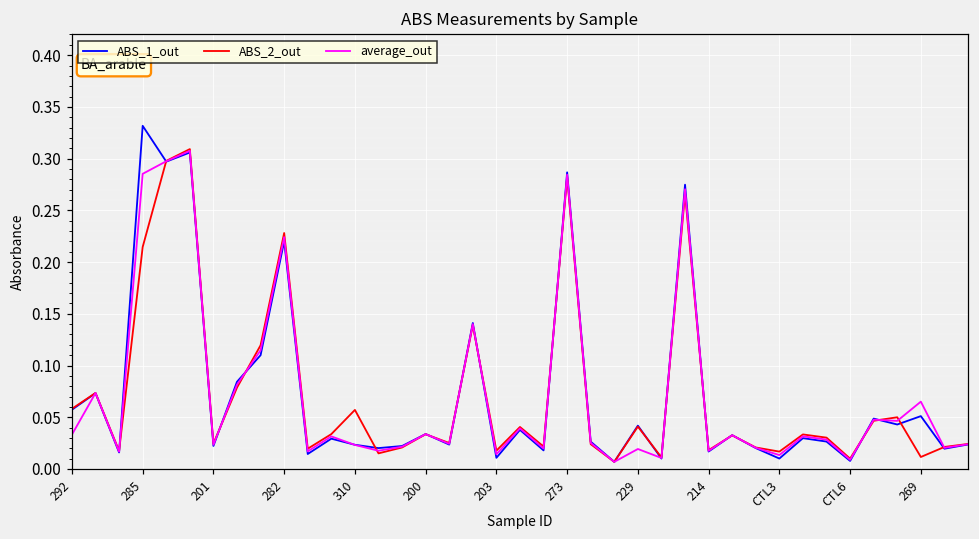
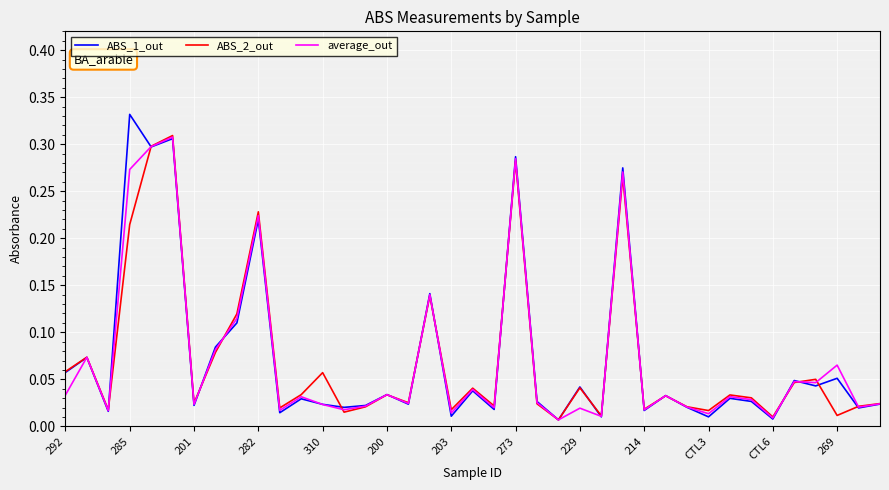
  {
    "ABS_1_out": {
      "285": 0.33,
      "282": 0.22,
      "203": 0.01,
      "CTL3": 0.01,
      "269": 0.05
    },
    "ABS_2_out": {
      "285": 0.21,
      "282": 0.23,
      "310": 0.06,
      "203": 0.02,
      "CTL3": 0.02,
      "269": 0.01
    },
    "average_out": {
      "292": 0.03,
-     "285": 0.29,
+     "285": 0.27,
      "282": 0.22,
      "203": 0.01,
      "229": 0.02,
      "CTL3": 0.01,
      "269": 0.07
    }
  }
